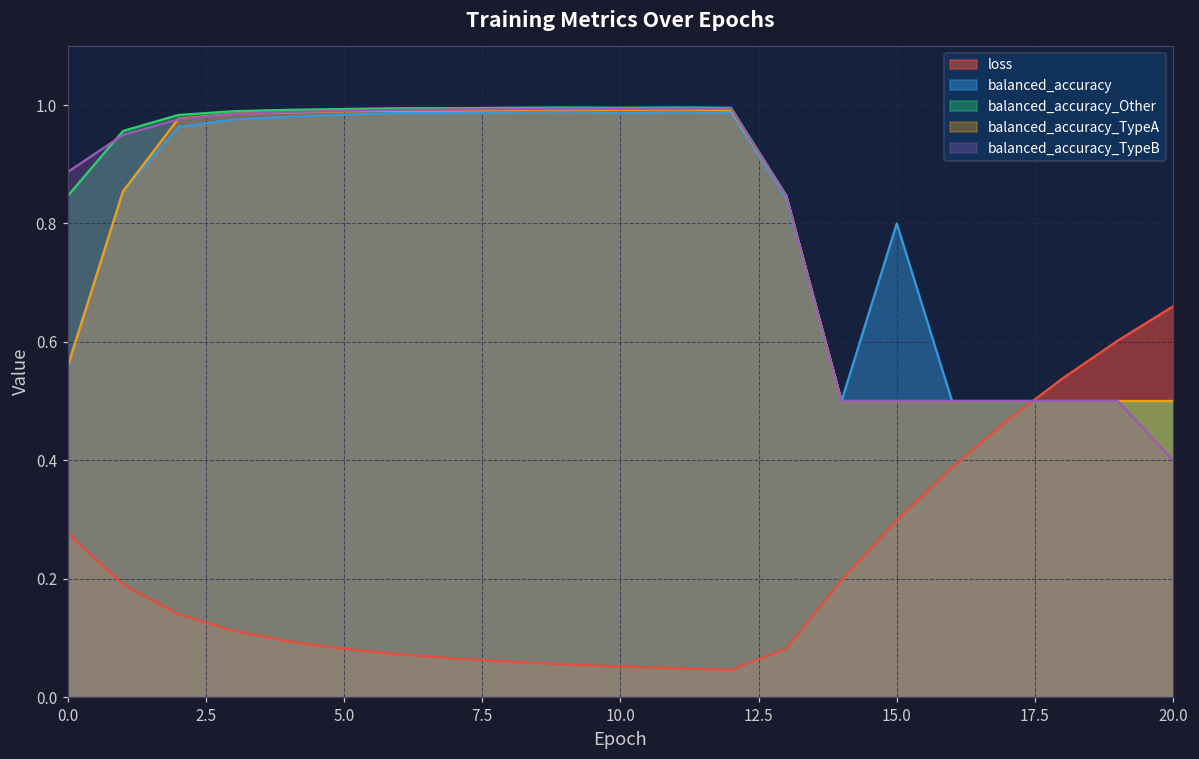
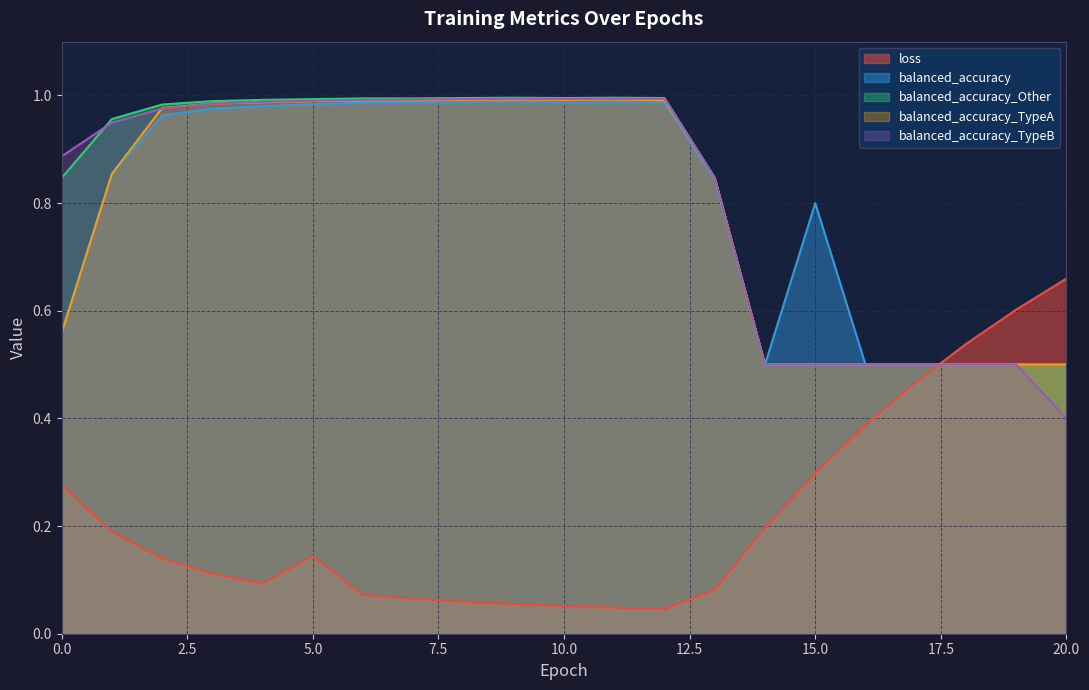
  {
    "loss": {
      "0.0": 0.28,
-     "5.0": 0.08,
+     "5.0": 0.15,
      "10.0": 0.05,
      "15.0": 0.30,
      "20.0": 0.66
    },
    "balanced_accuracy": {
      "5.0": 0.98,
      "10.0": 0.99,
      "15.0": 0.80
    },
    "balanced_accuracy_Other": {
      "0.0": 0.85
    },
    "balanced_accuracy_TypeB": {
      "0.0": 0.89,
      "20.0": 0.40
    }
  }
